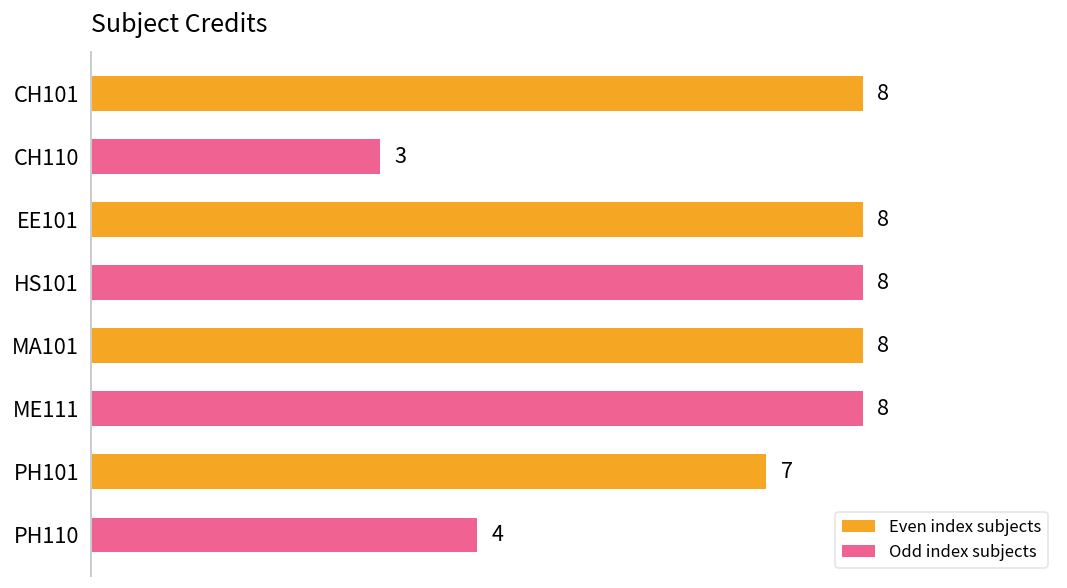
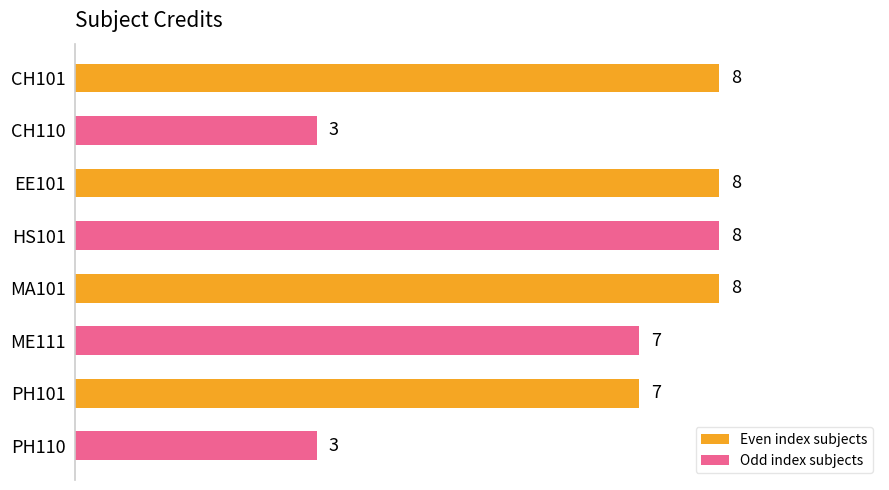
  {
    "CH101": 8,
    "CH110": 3,
    "EE101": 8,
    "HS101": 8,
    "MA101": 8,
-   "ME111": 8,
+   "ME111": 7,
    "PH101": 7,
-   "PH110": 4
+   "PH110": 3
  }
